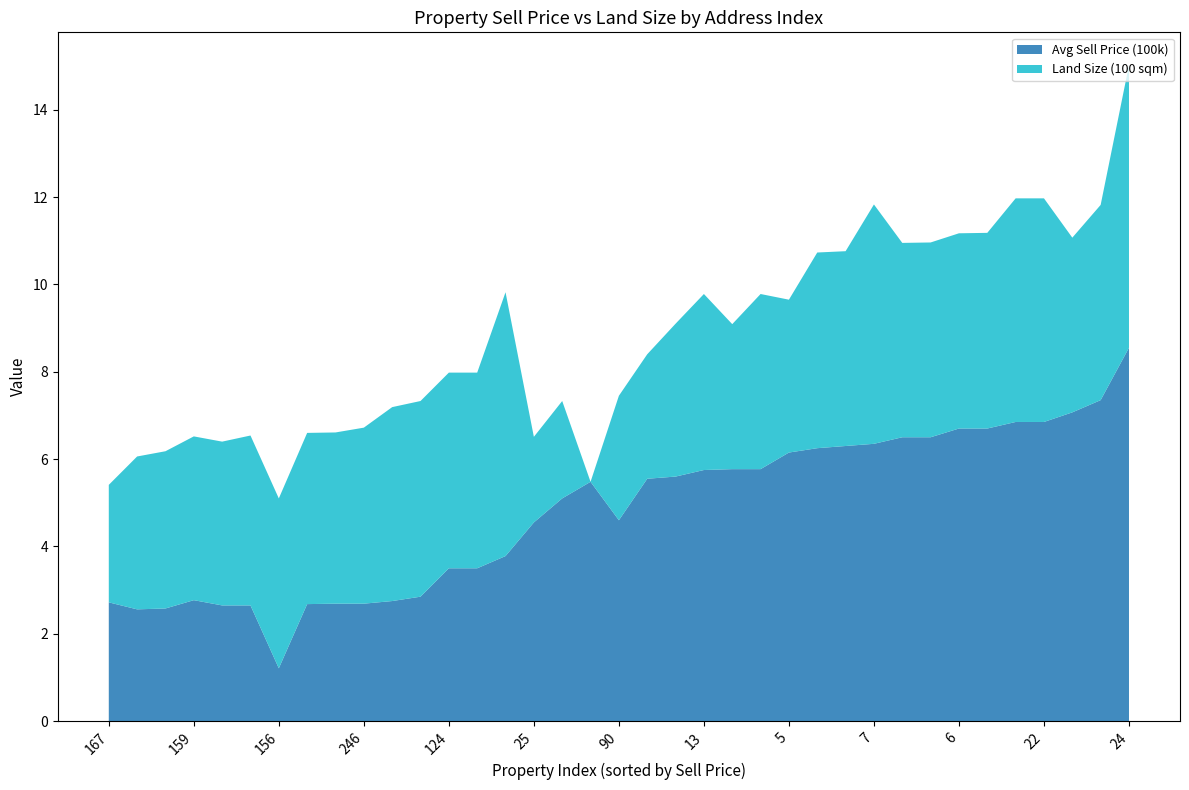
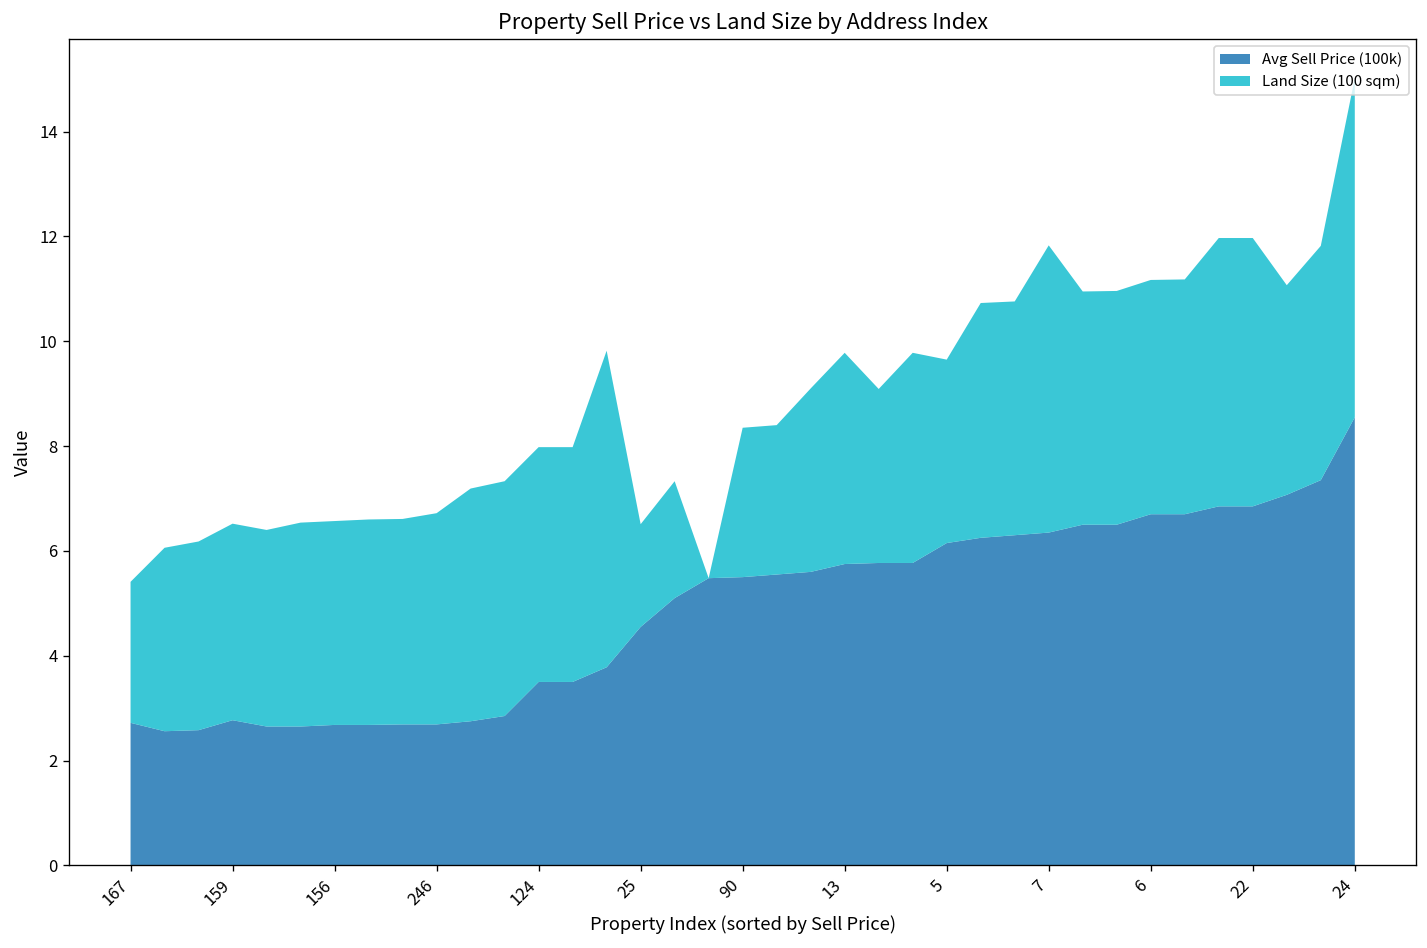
  {
    "Avg Sell Price (100k)": {
      "167": 2.7,
      "159": 2.8,
-     "156": 1.2,
+     "156": 2.7,
      "246": 2.7,
      "124": 3.5,
-     "90": 4.6,
+     "90": 5.5,
      "6": 6.7,
      "24": 8.6
    },
    "Land Size (100 sqm)": {
      "167": 2.7,
      "159": 3.7,
      "156": 3.9,
      "246": 4.0,
      "124": 4.5,
      "90": 2.8,
      "6": 4.5
    }
  }
